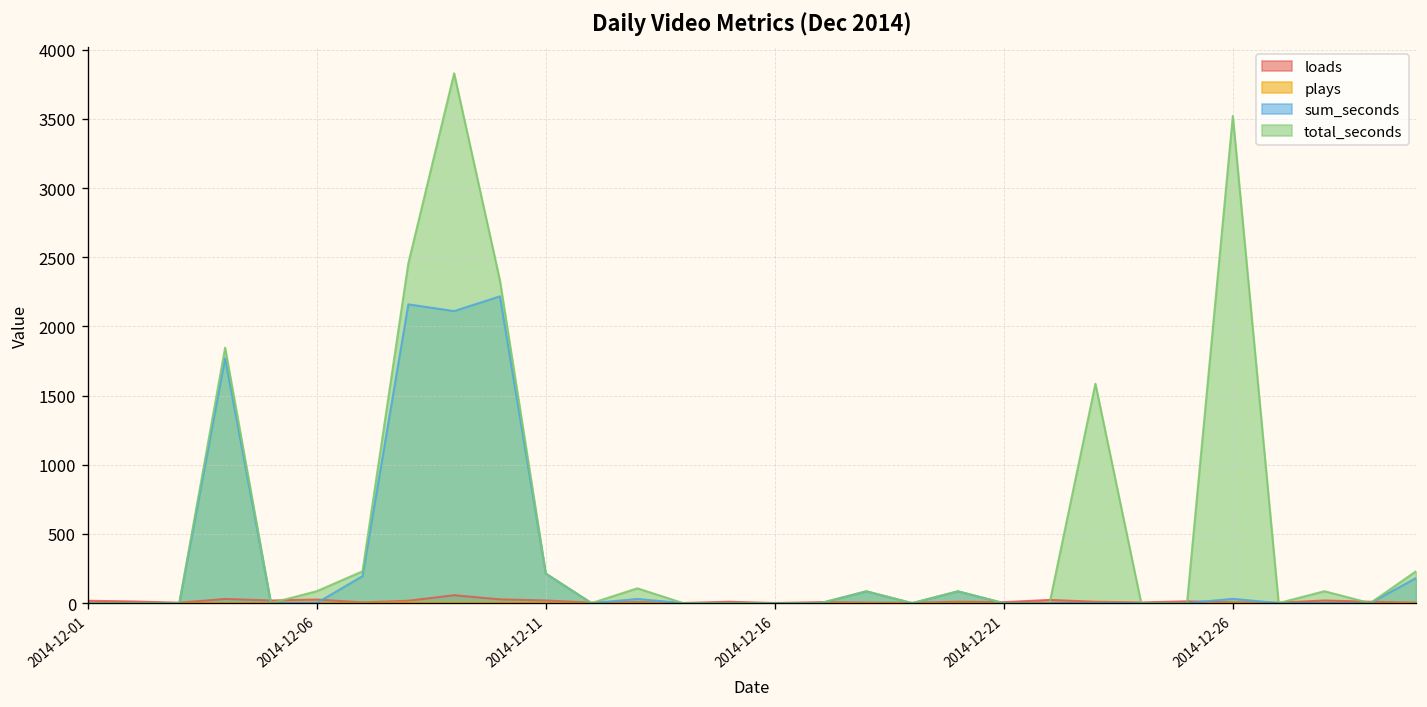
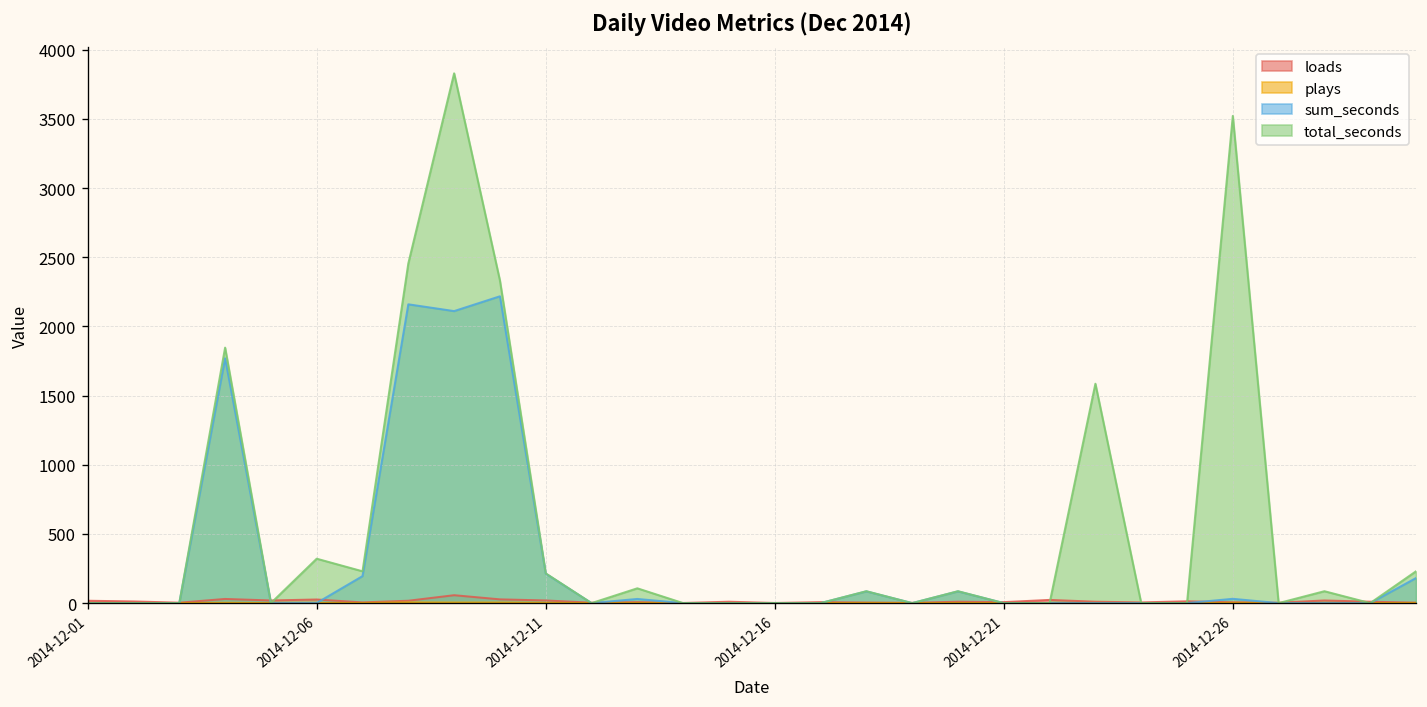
  {
    "loads": {
      "2014-12-06": 30
    },
    "sum_seconds": {
      "2014-12-26": 30
    },
    "total_seconds": {
-     "2014-12-06": 90,
+     "2014-12-06": 320,
      "2014-12-26": 3520
    }
  }
